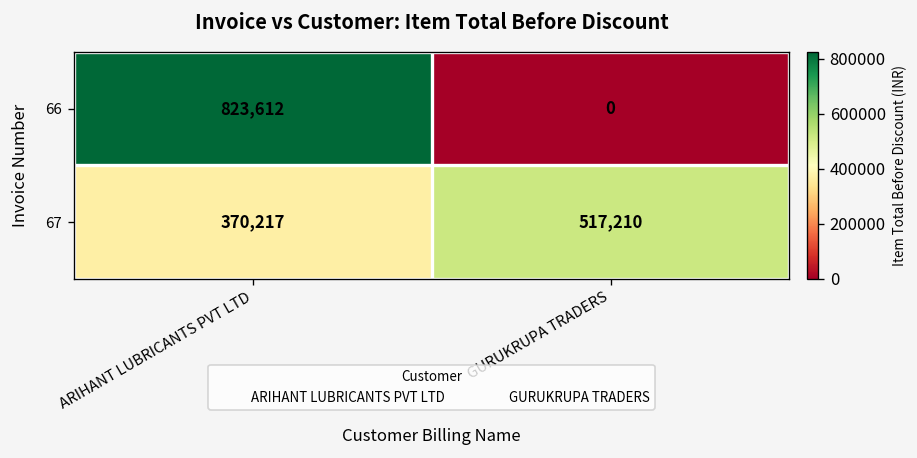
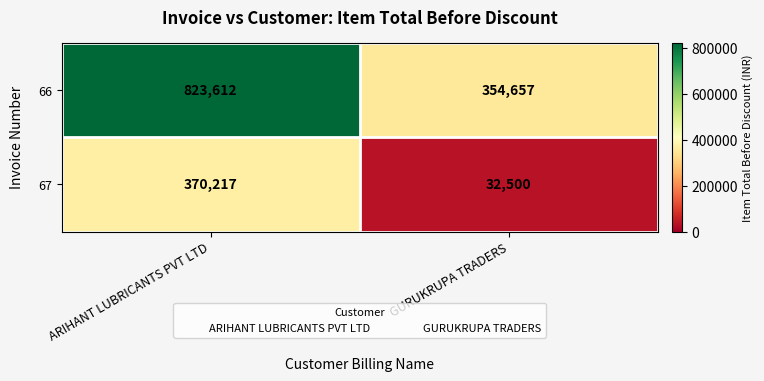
  {
    "66": {
      "ARIHANT LUBRICANTS PVT LTD": "823,612",
-     "GURUKRUPA TRADERS": "0"
+     "GURUKRUPA TRADERS": "354,657"
    },
    "67": {
      "ARIHANT LUBRICANTS PVT LTD": "370,217",
-     "GURUKRUPA TRADERS": "517,210"
+     "GURUKRUPA TRADERS": "32,500"
    }
  }
